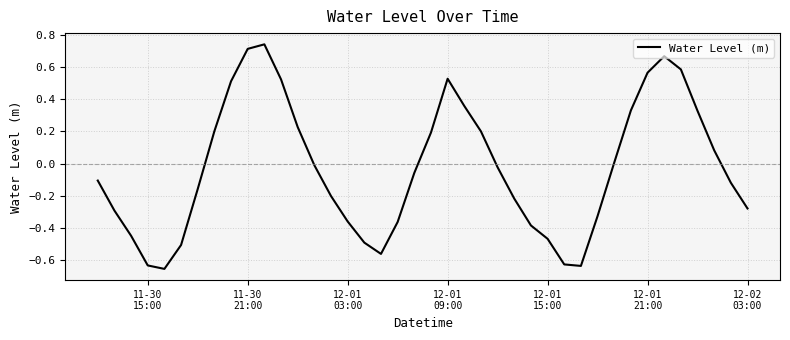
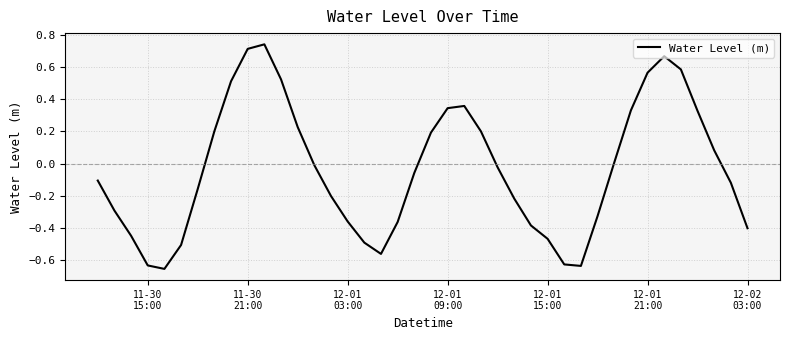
  {
    "11-30 15:00": -0.63,
    "11-30 21:00": 0.71,
    "12-01 03:00": -0.36,
-   "12-01 09:00": 0.53,
+   "12-01 09:00": 0.34,
    "12-01 15:00": -0.47,
    "12-01 21:00": 0.56,
-   "12-02 03:00": -0.28
+   "12-02 03:00": -0.40
  }
